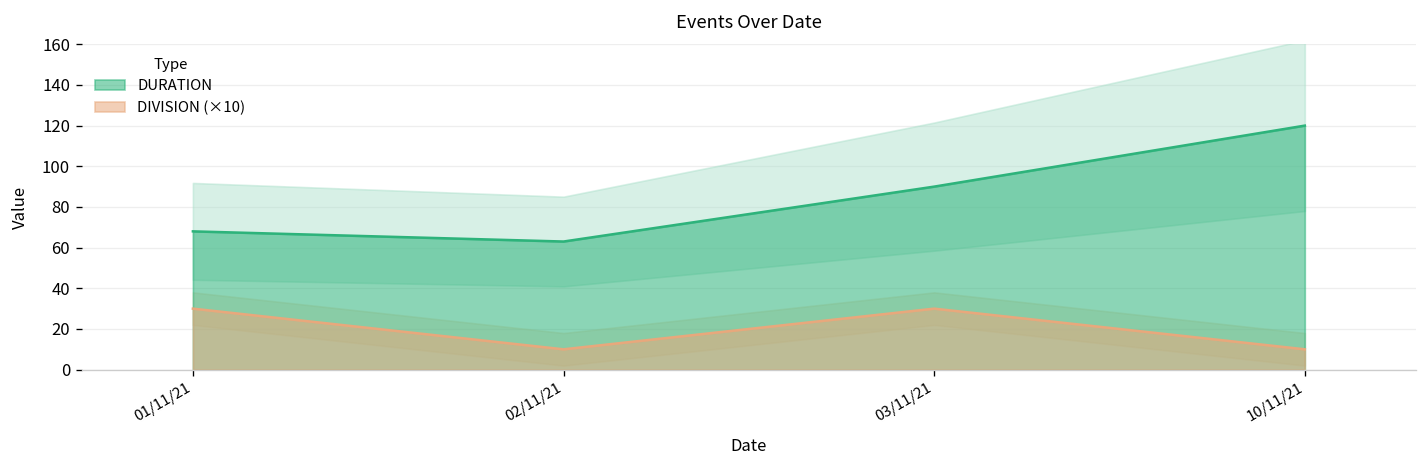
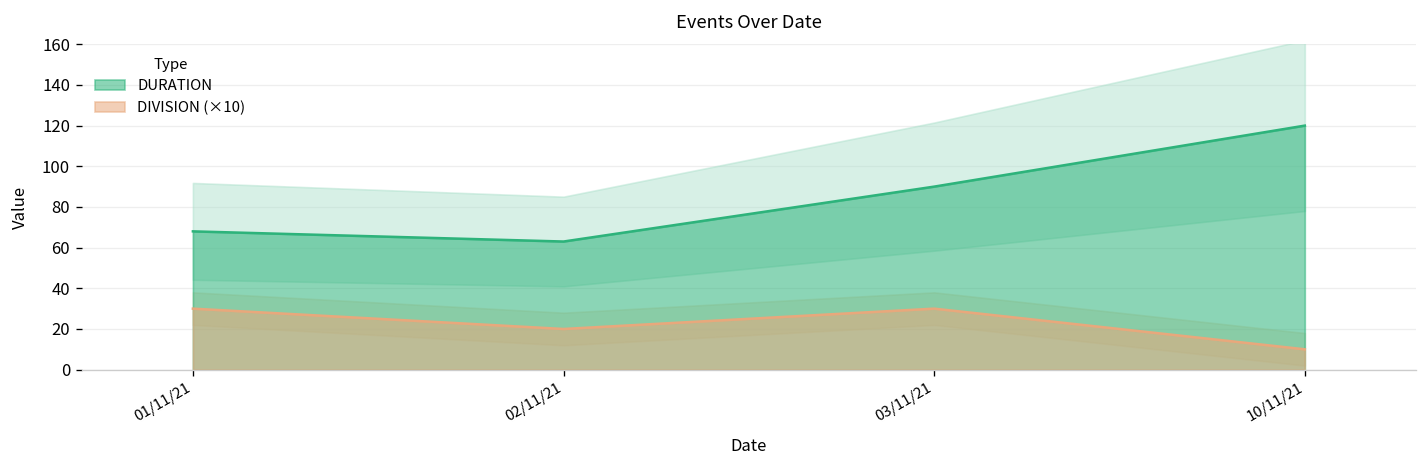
  {
    "DURATION": {
      "01/11/21": 68,
      "02/11/21": 63,
      "03/11/21": 90,
      "10/11/21": 120
    },
    "DIVISION (×10)": {
      "01/11/21": 30,
-     "02/11/21": 10,
+     "02/11/21": 20,
      "03/11/21": 30,
      "10/11/21": 10
    }
  }
